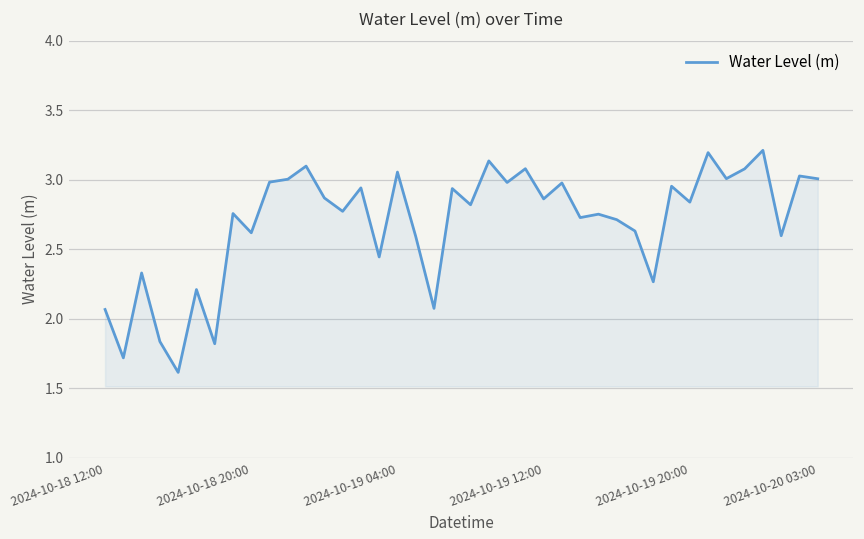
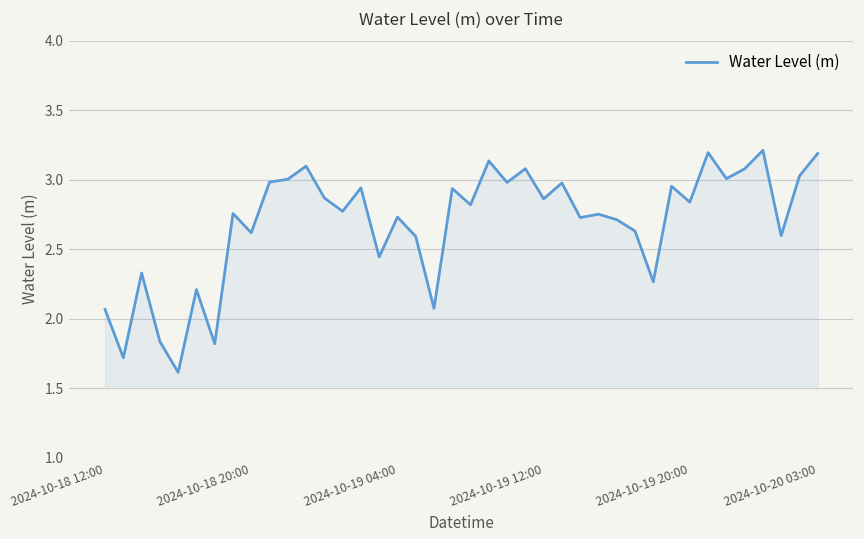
  {
    "2024-10-18 12:00": 2.07,
    "2024-10-18 20:00": 2.62,
-   "2024-10-19 04:00": 3.05,
+   "2024-10-19 04:00": 2.73,
    "2024-10-19 12:00": 2.86,
    "2024-10-19 20:00": 2.84,
-   "2024-10-20 03:00": 3.01
+   "2024-10-20 03:00": 3.19
  }
